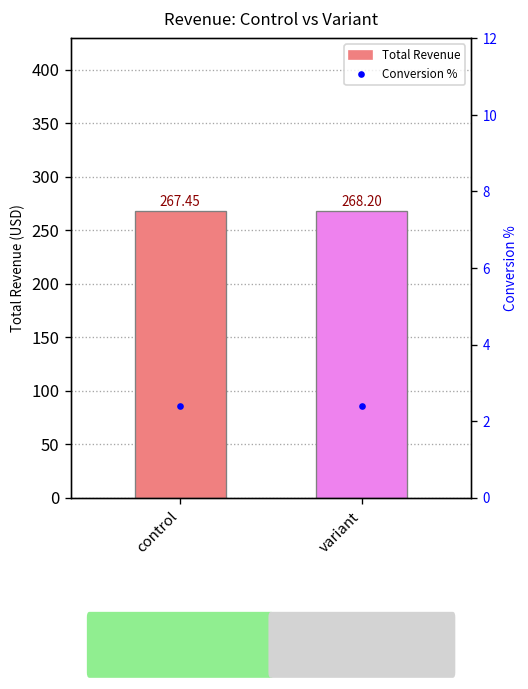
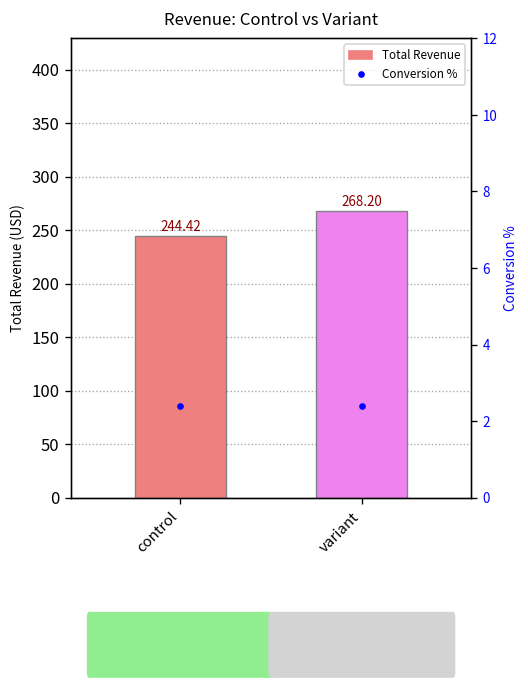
  {
    "Total Revenue": {
-     "control": 267.45,
+     "control": 244.42,
      "variant": 268.20
    }
  }
